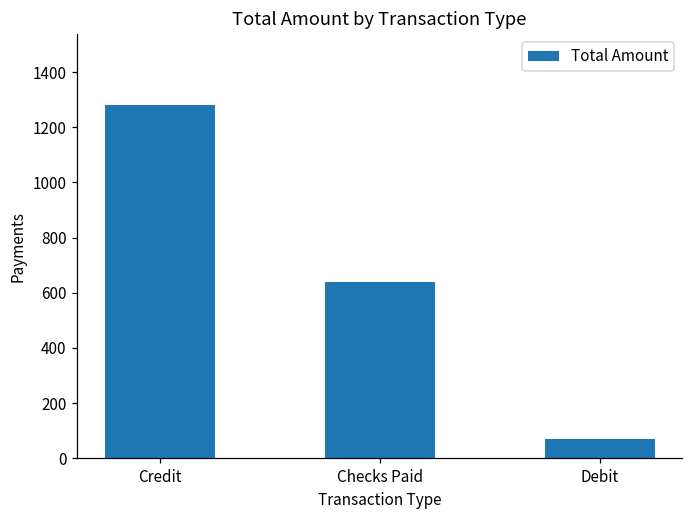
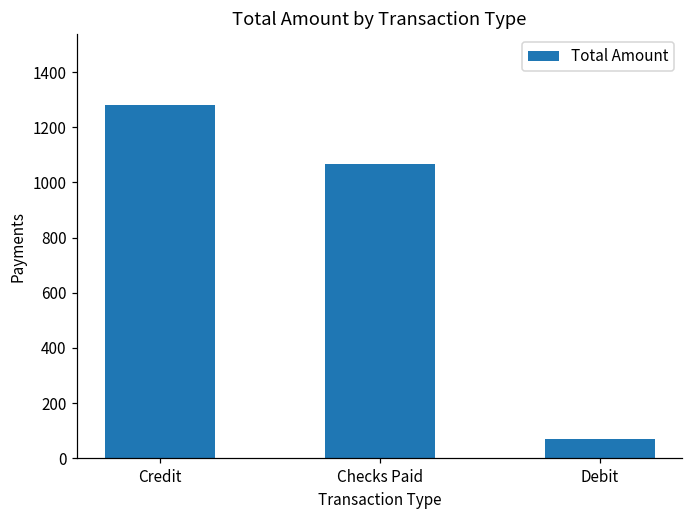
  {
    "Credit": 1280,
-   "Checks Paid": 640,
+   "Checks Paid": 1070,
    "Debit": 70
  }
